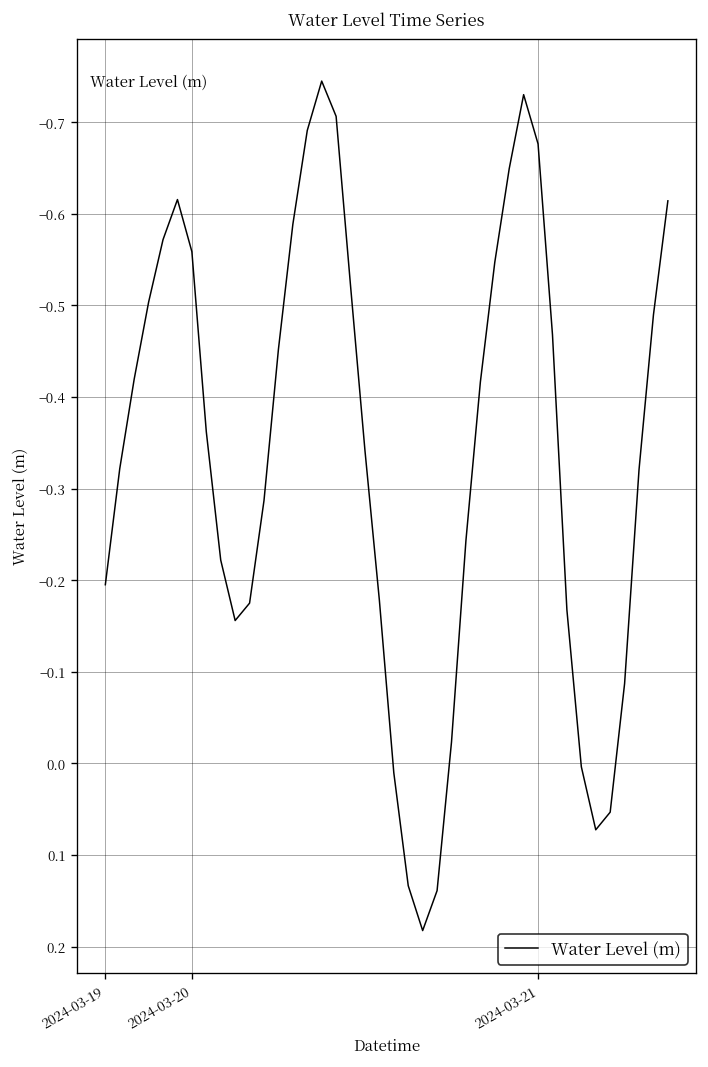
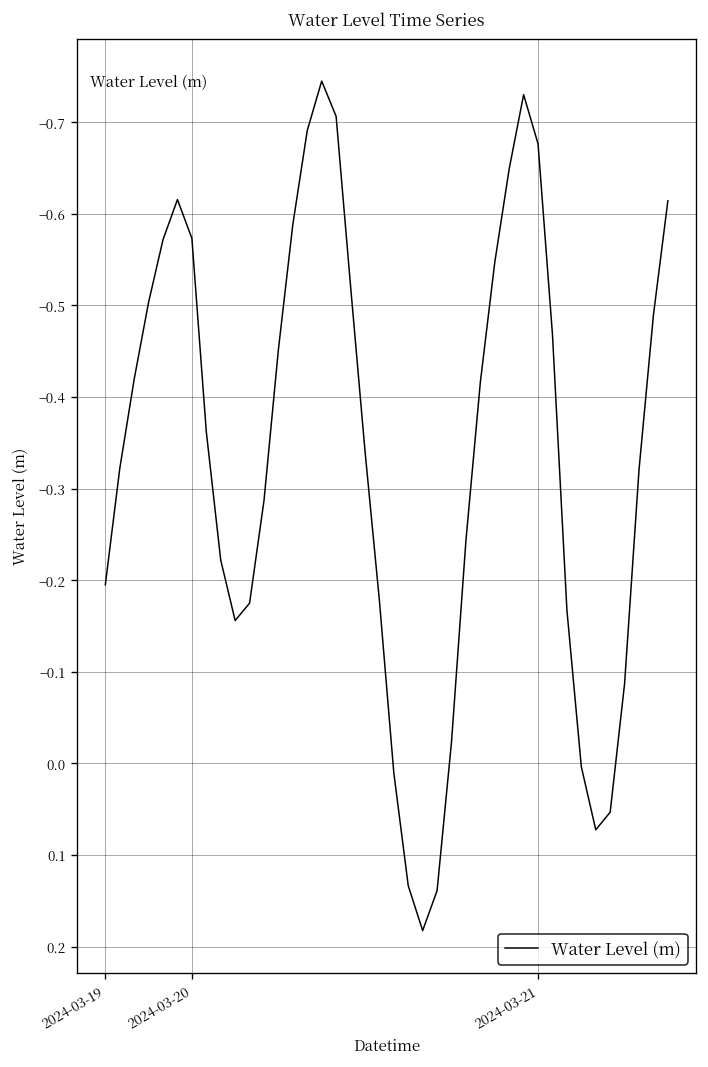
  {
    "2024-03-19": -0.20,
-   "2024-03-20": -0.56,
+   "2024-03-20": -0.57,
    "2024-03-21": -0.68
  }
